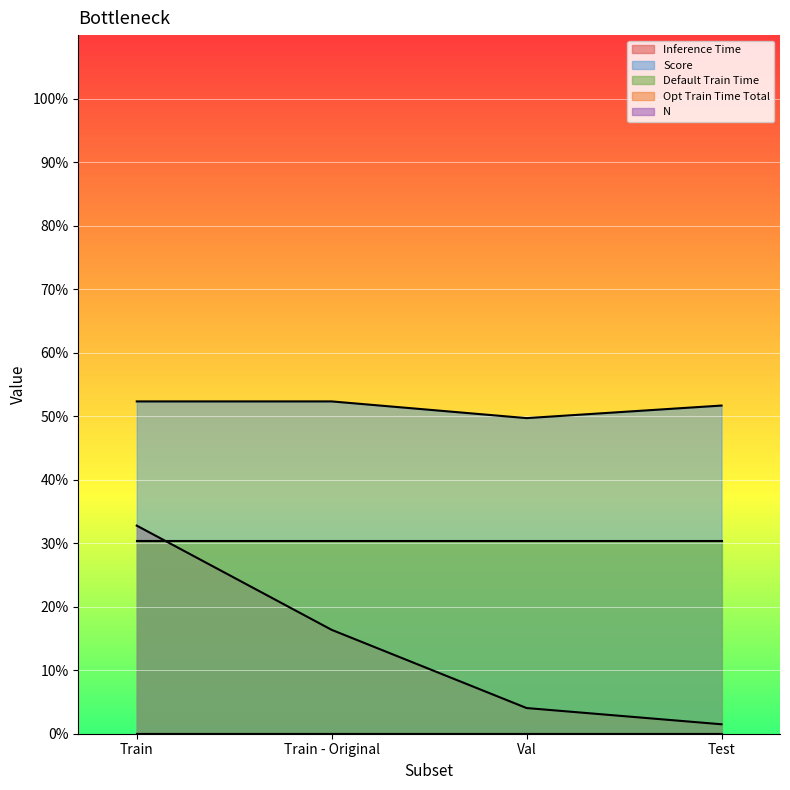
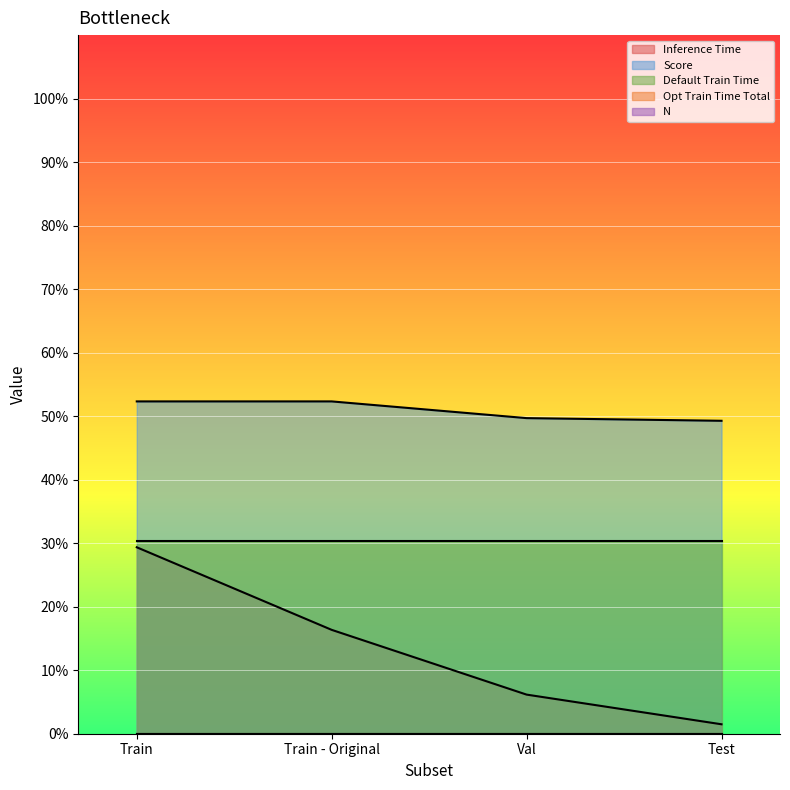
  {
    "Inference Time": {
-     "Train": "33%",
+     "Train": "29%",
      "Train - Original": "16%",
-     "Val": "4%",
+     "Val": "6%",
      "Test": "1%"
    },
    "Score": {
      "Train": "52%",
      "Train - Original": "52%",
      "Val": "50%",
-     "Test": "52%"
+     "Test": "49%"
    },
    "Default Train Time": {
      "Train": "30%",
      "Train - Original": "30%",
      "Val": "30%",
      "Test": "30%"
    },
    "N": {
      "Train": "0%",
      "Train - Original": "0%",
      "Val": "0%",
      "Test": "0%"
    }
  }
